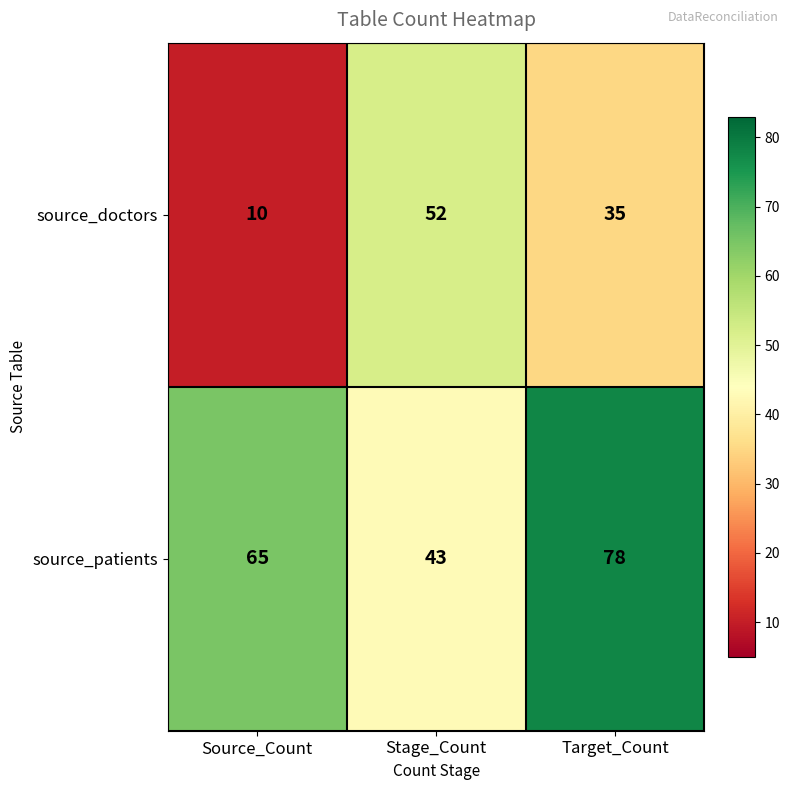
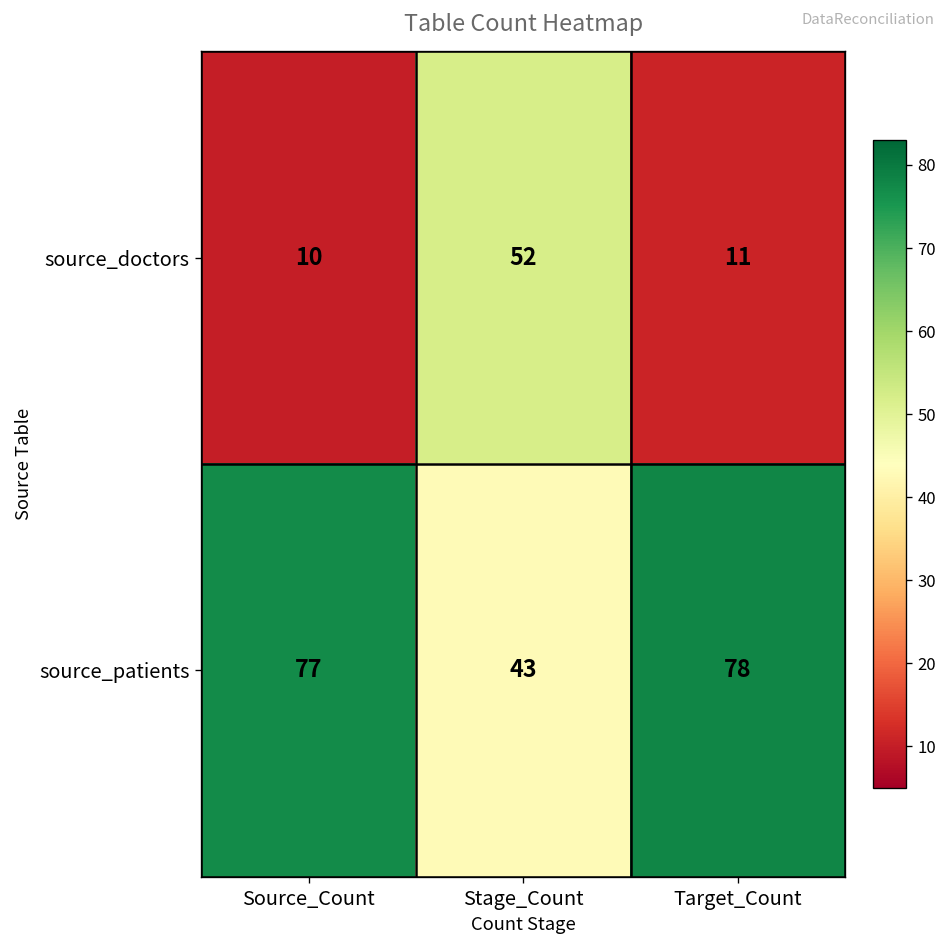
  {
    "source_doctors": {
      "Source_Count": 10,
      "Stage_Count": 52,
-     "Target_Count": 35
+     "Target_Count": 11
    },
    "source_patients": {
-     "Source_Count": 65,
+     "Source_Count": 77,
      "Stage_Count": 43,
      "Target_Count": 78
    }
  }
